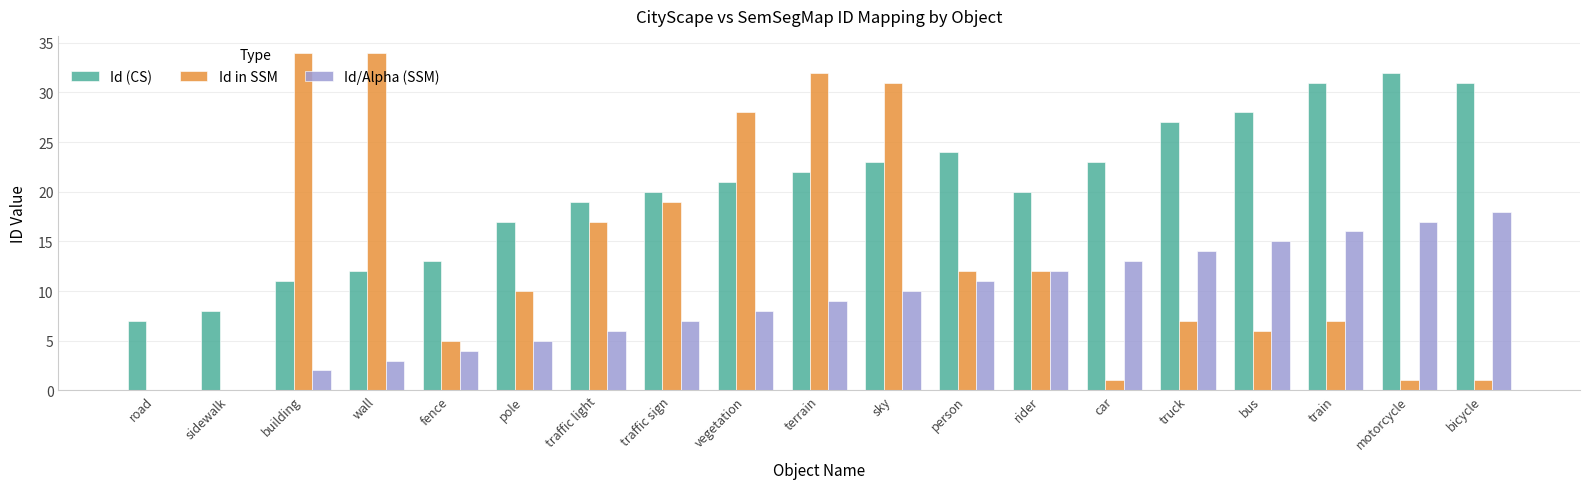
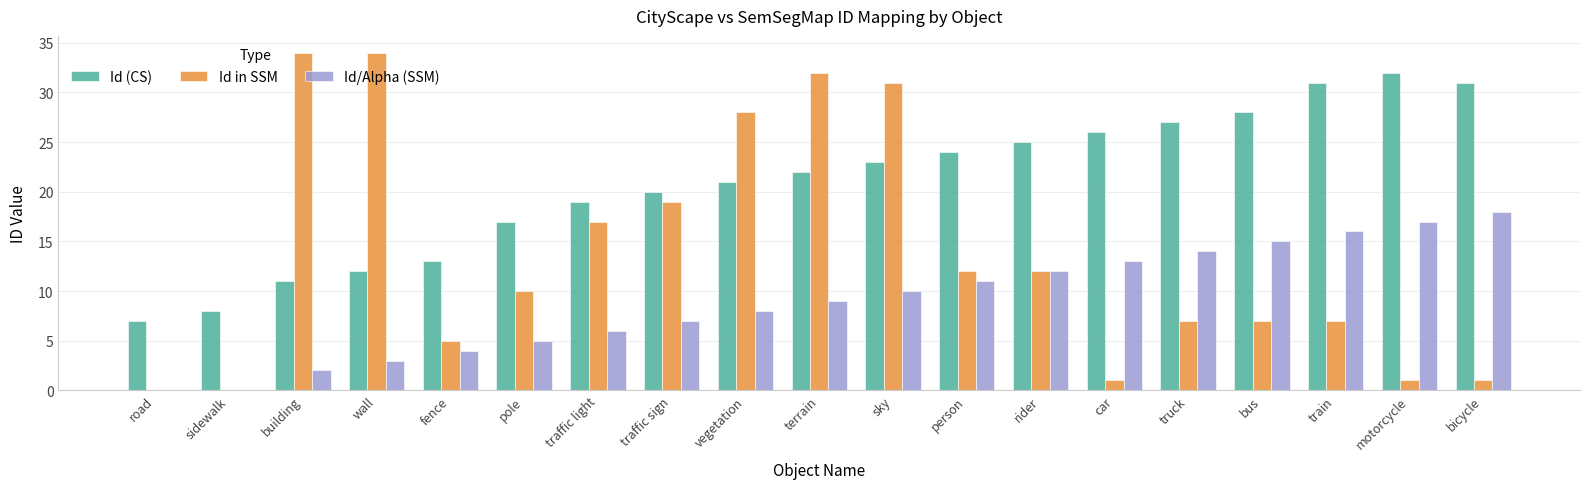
  {
    "Id (CS)": {
      "road": 7,
      "sidewalk": 8,
      "building": 11,
      "wall": 12,
      "fence": 13,
      "pole": 17,
      "traffic light": 19,
      "traffic sign": 20,
      "vegetation": 21,
      "terrain": 22,
      "sky": 23,
      "person": 24,
-     "rider": 20,
-     "car": 23,
+     "rider": 25,
+     "car": 26,
      "truck": 27,
      "bus": 28,
      "train": 31,
      "motorcycle": 32,
      "bicycle": 31
    },
    "Id in SSM": {
      "road": 0,
      "sidewalk": 0,
      "building": 34,
      "wall": 34,
      "fence": 5,
      "pole": 10,
      "traffic light": 17,
      "traffic sign": 19,
      "vegetation": 28,
      "terrain": 32,
      "sky": 31,
      "person": 12,
      "rider": 12,
      "car": 1,
      "truck": 7,
-     "bus": 6,
+     "bus": 7,
      "train": 7,
      "motorcycle": 1,
      "bicycle": 1
    },
    "Id/Alpha (SSM)": {
      "road": 0,
      "sidewalk": 0,
      "building": 2,
      "wall": 3,
      "fence": 4,
      "pole": 5,
      "traffic light": 6,
      "traffic sign": 7,
      "vegetation": 8,
      "terrain": 9,
      "sky": 10,
      "person": 11,
      "rider": 12,
      "car": 13,
      "truck": 14,
      "bus": 15,
      "train": 16,
      "motorcycle": 17,
      "bicycle": 18
    }
  }
